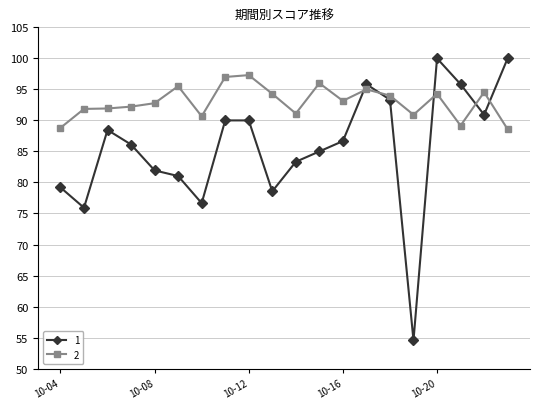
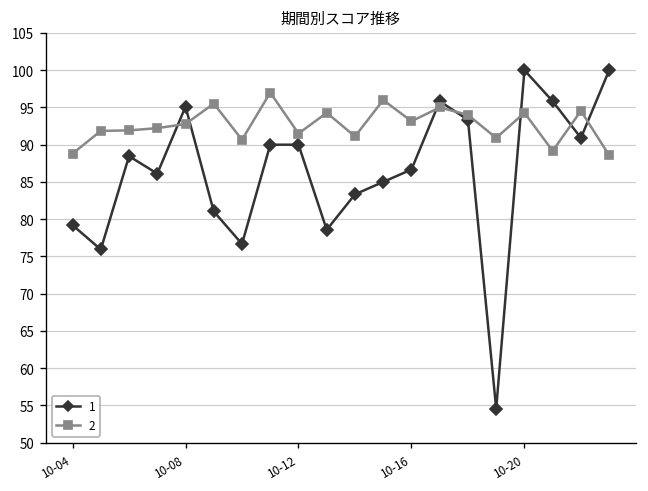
  {
    "1": {
      "10-04": 79,
-     "10-08": 82,
+     "10-08": 95,
      "10-12": 90,
      "10-16": 87,
      "10-20": 100
    },
    "2": {
      "10-04": 89,
      "10-08": 93,
-     "10-12": 97,
+     "10-12": 92,
      "10-16": 93,
      "10-20": 94
    }
  }
